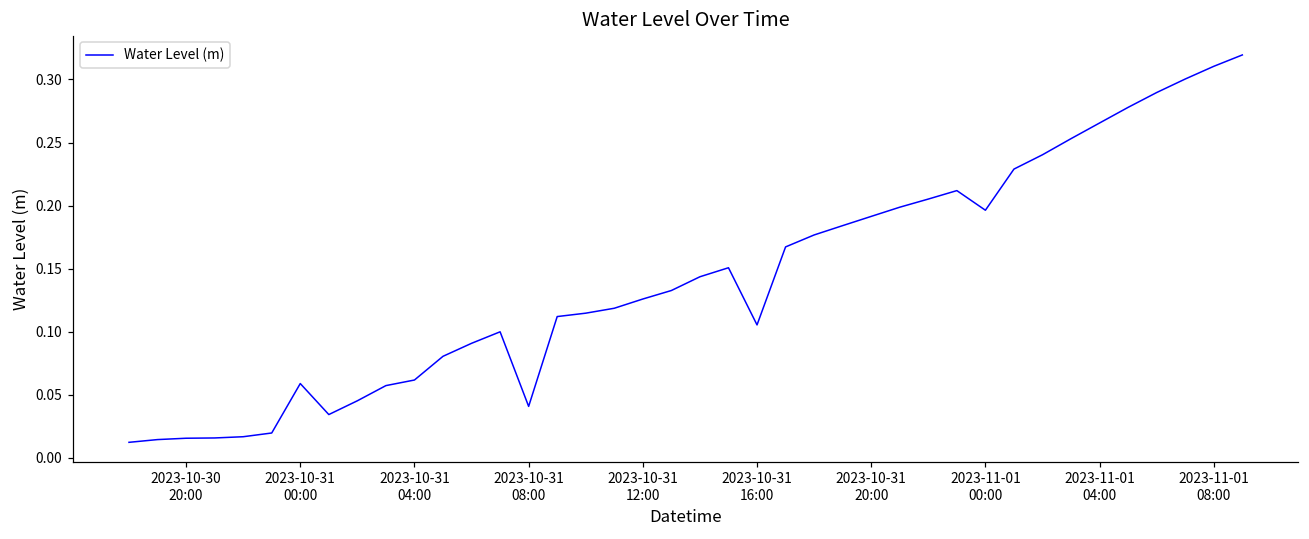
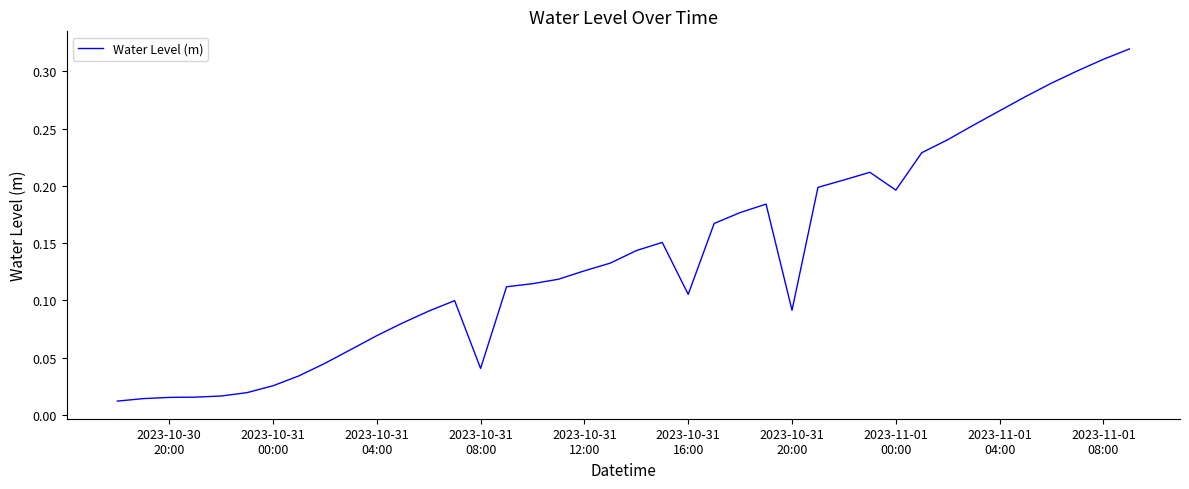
  {
    "2023-10-30 20:00": 0.015,
-   "2023-10-31 00:00": 0.059,
-   "2023-10-31 04:00": 0.062,
+   "2023-10-31 00:00": 0.026,
+   "2023-10-31 04:00": 0.069,
    "2023-10-31 08:00": 0.041,
    "2023-10-31 12:00": 0.126,
    "2023-10-31 16:00": 0.105,
-   "2023-10-31 20:00": 0.191,
+   "2023-10-31 20:00": 0.091,
    "2023-11-01 00:00": 0.196,
    "2023-11-01 04:00": 0.266,
    "2023-11-01 08:00": 0.310
  }
